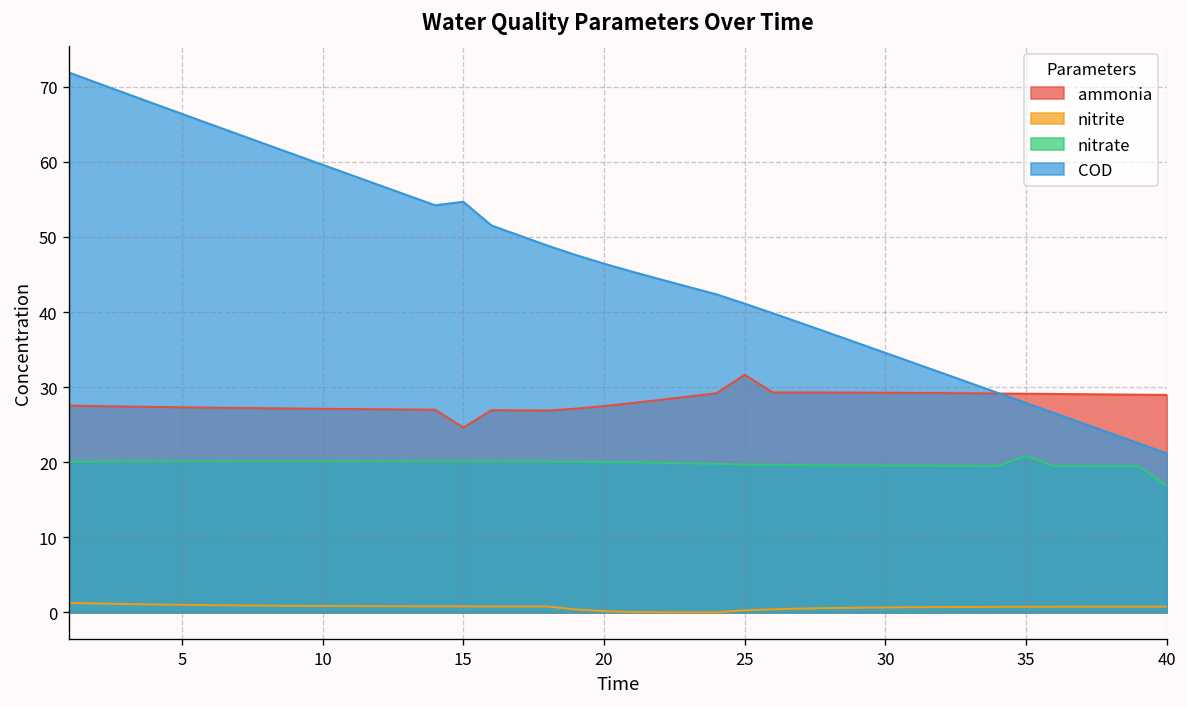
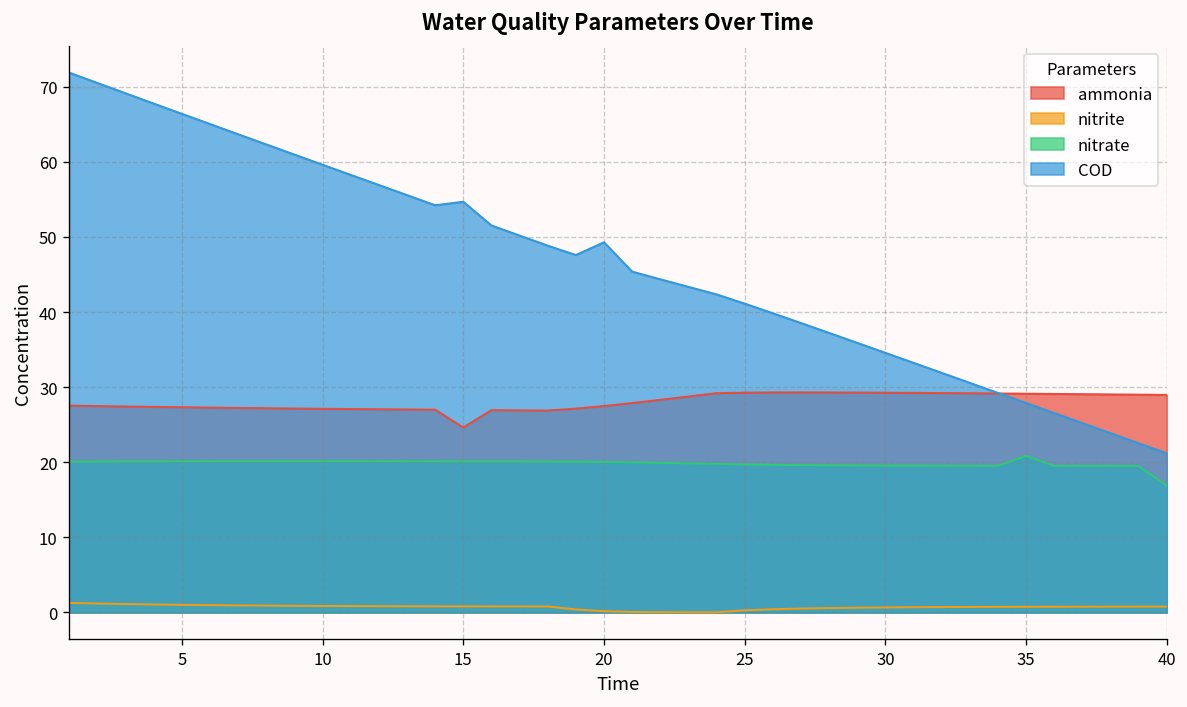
  {
    "ammonia": {
      "5": 27,
      "10": 27,
      "15": 25,
      "20": 27,
-     "25": 32,
+     "25": 29,
      "30": 29,
      "35": 29,
      "40": 29
    },
    "nitrite": {
      "5": 1,
      "10": 1,
      "15": 1,
      "20": 0,
      "25": 0,
      "30": 1,
      "35": 1,
      "40": 1
    },
    "nitrate": {
      "5": 20,
      "10": 20,
      "15": 20,
      "20": 20,
      "25": 20,
      "30": 20,
      "35": 21,
      "40": 17
    },
    "COD": {
      "5": 66,
      "10": 60,
      "15": 55,
-     "20": 46,
+     "20": 49,
      "25": 41,
      "30": 35,
      "35": 28,
      "40": 21
    }
  }
